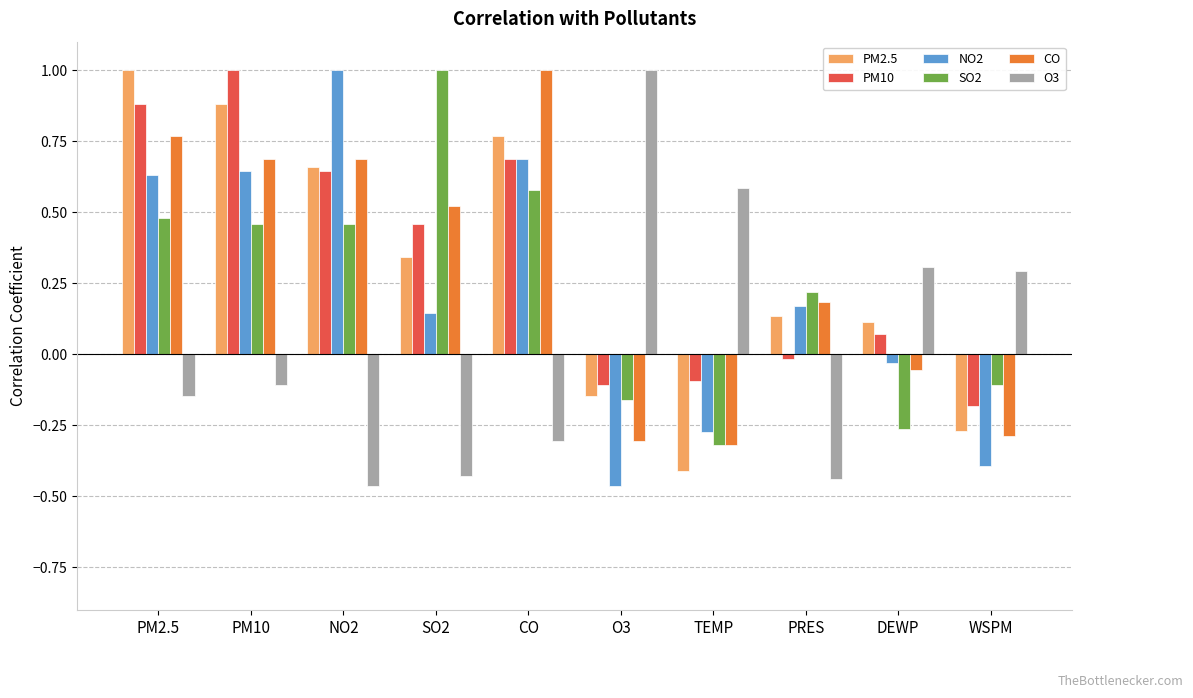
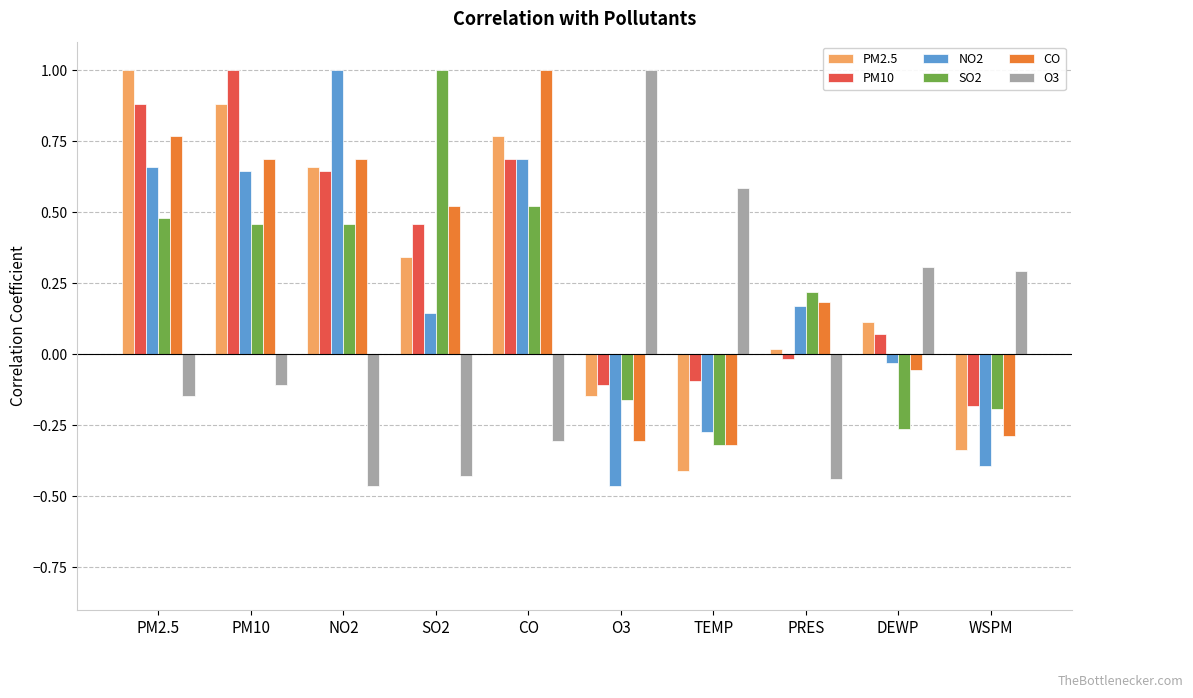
  {
    "PM2.5": {
      "PM2.5": 1.00,
      "PM10": 0.88,
      "NO2": 0.66,
      "SO2": 0.34,
      "CO": 0.77,
      "O3": -0.15,
      "TEMP": -0.41,
-     "PRES": 0.13,
+     "PRES": 0.02,
      "DEWP": 0.11,
-     "WSPM": -0.27
+     "WSPM": -0.34
    },
    "NO2": {
-     "PM2.5": 0.63,
+     "PM2.5": 0.66,
      "PM10": 0.65,
      "NO2": 1.00,
      "SO2": 0.14,
      "CO": 0.69,
      "O3": -0.46,
      "TEMP": -0.27,
      "PRES": 0.17,
      "DEWP": -0.03,
      "WSPM": -0.39
    },
    "SO2": {
      "PM2.5": 0.48,
      "PM10": 0.46,
      "NO2": 0.46,
      "SO2": 1.00,
-     "CO": 0.58,
+     "CO": 0.52,
      "O3": -0.16,
      "TEMP": -0.32,
      "PRES": 0.22,
      "DEWP": -0.26,
-     "WSPM": -0.11
+     "WSPM": -0.19
    },
    "O3": {
      "PM2.5": -0.15,
      "PM10": -0.11,
      "NO2": -0.46,
      "SO2": -0.43,
      "CO": -0.30,
      "O3": 1.00,
      "TEMP": 0.59,
      "PRES": -0.44,
      "DEWP": 0.31,
      "WSPM": 0.29
    }
  }
